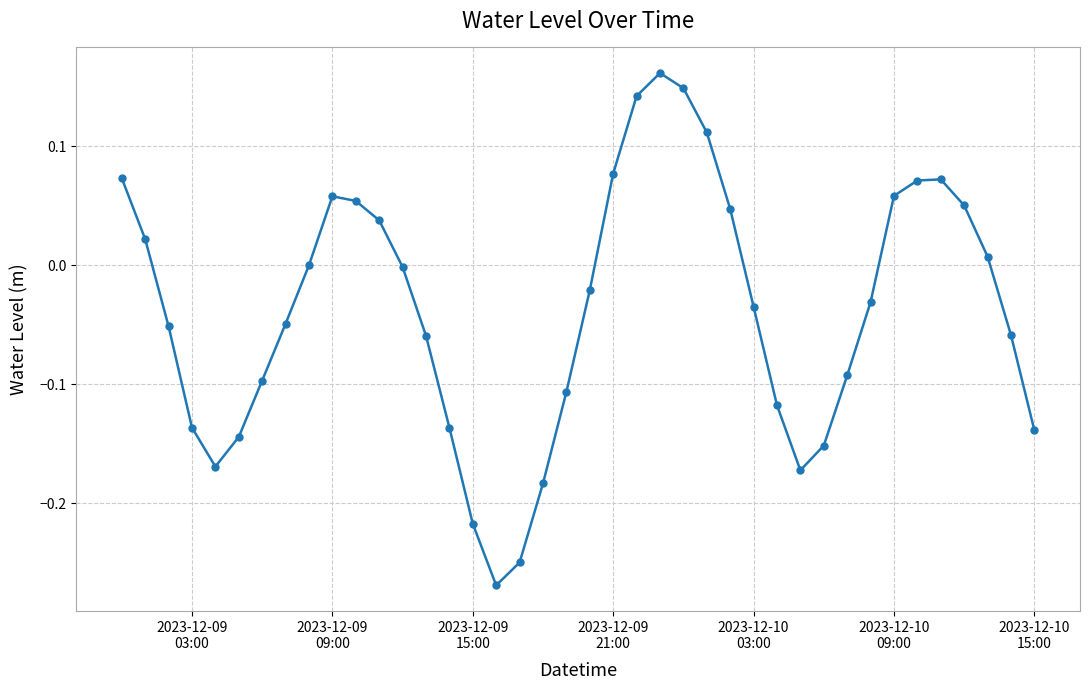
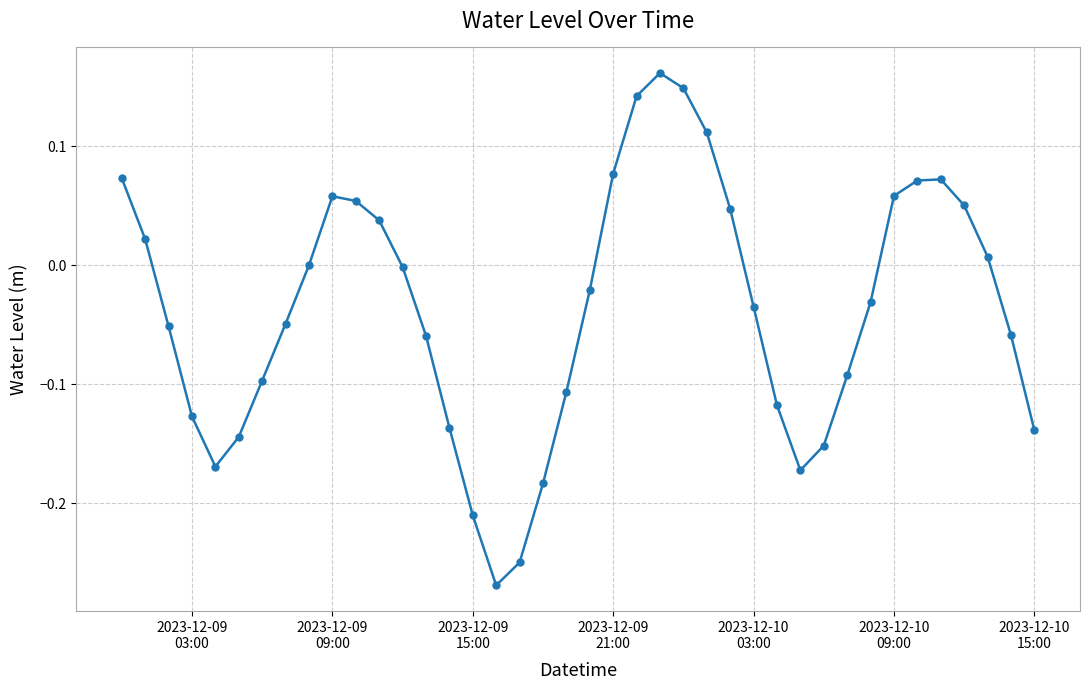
  {
-   "2023-12-09 03:00": -0.137,
+   "2023-12-09 03:00": -0.127,
    "2023-12-09 09:00": 0.058,
-   "2023-12-09 15:00": -0.217,
+   "2023-12-09 15:00": -0.210,
    "2023-12-09 21:00": 0.077,
    "2023-12-10 03:00": -0.035,
    "2023-12-10 09:00": 0.058,
    "2023-12-10 15:00": -0.139
  }
